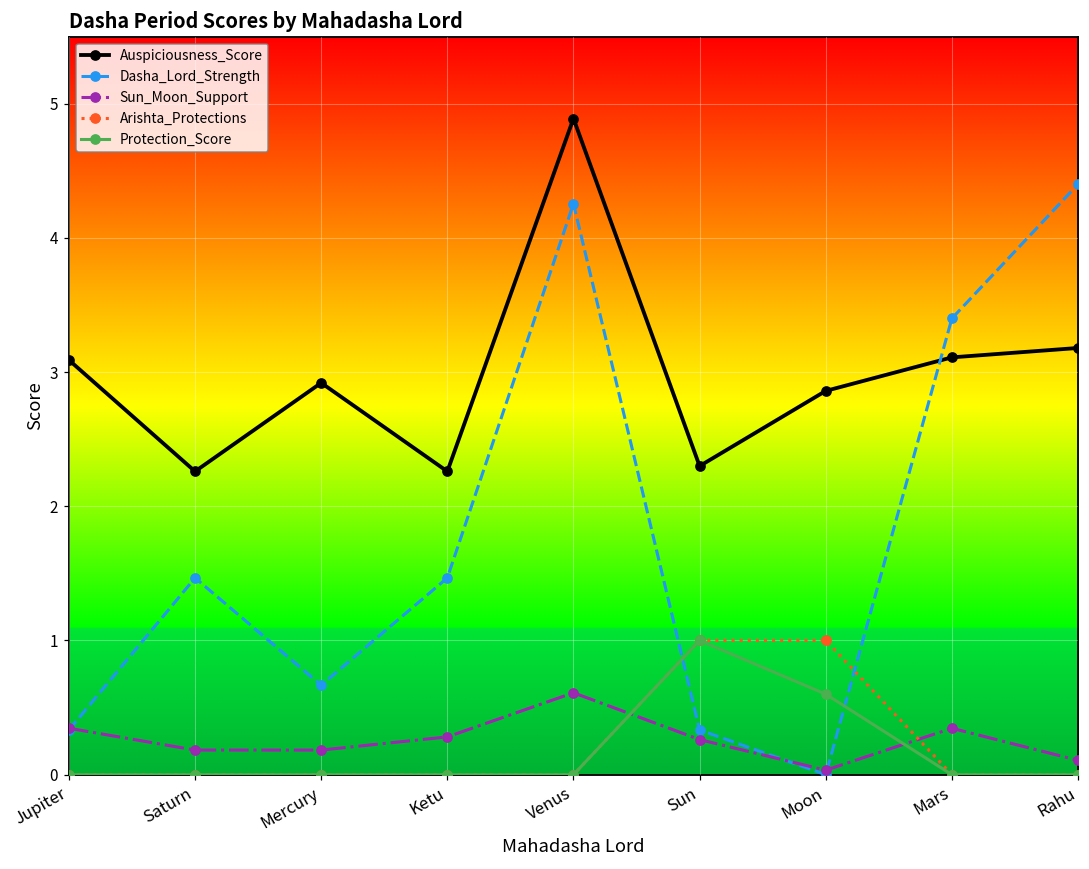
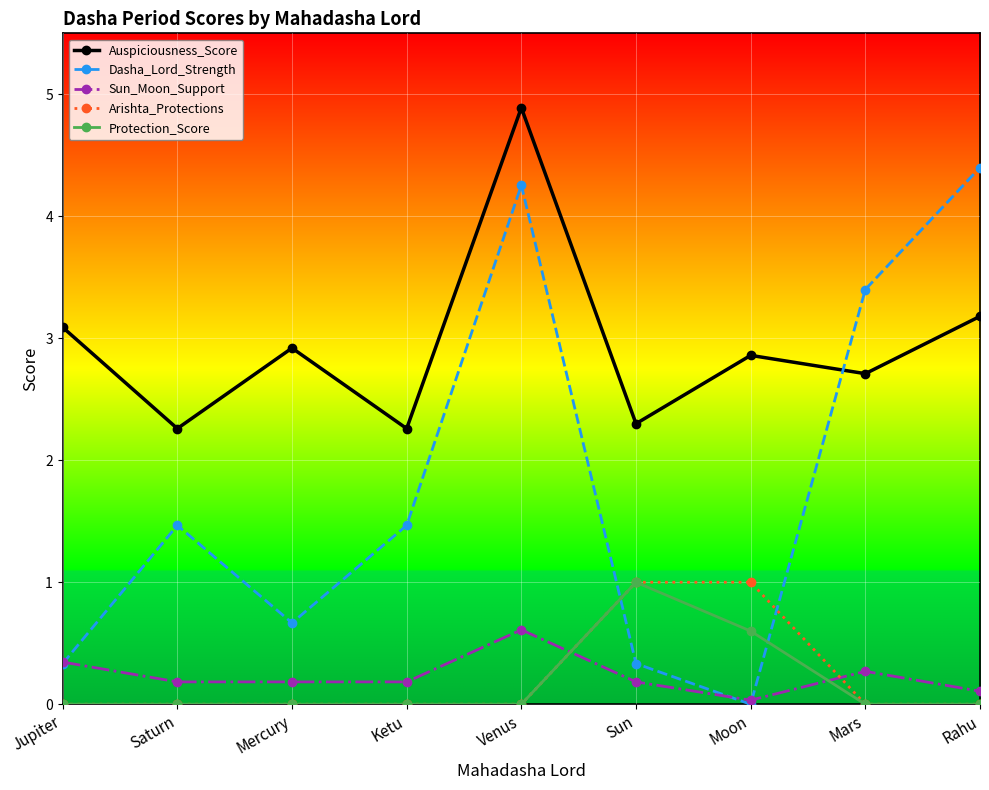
  {
    "Auspiciousness_Score": {
      "Jupiter": 3.09,
      "Saturn": 2.26,
      "Mercury": 2.92,
      "Ketu": 2.26,
      "Venus": 4.89,
      "Sun": 2.30,
      "Moon": 2.86,
-     "Mars": 3.11,
+     "Mars": 2.71,
      "Rahu": 3.18
    },
    "Dasha_Lord_Strength": {
      "Saturn": 1.47,
      "Mercury": 0.67,
      "Ketu": 1.47,
      "Venus": 4.26,
      "Sun": 0.33,
      "Moon": 0.00,
      "Mars": 3.40,
      "Rahu": 4.40
    },
    "Sun_Moon_Support": {
      "Saturn": 0.18,
      "Mercury": 0.18,
-     "Ketu": 0.28,
+     "Ketu": 0.18,
      "Venus": 0.61,
-     "Sun": 0.26,
+     "Sun": 0.18,
      "Moon": 0.03,
-     "Mars": 0.35,
+     "Mars": 0.27,
      "Rahu": 0.11
    },
    "Arishta_Protections": {
      "Moon": 1.00
    },
    "Protection_Score": {
      "Moon": 0.60
    }
  }
